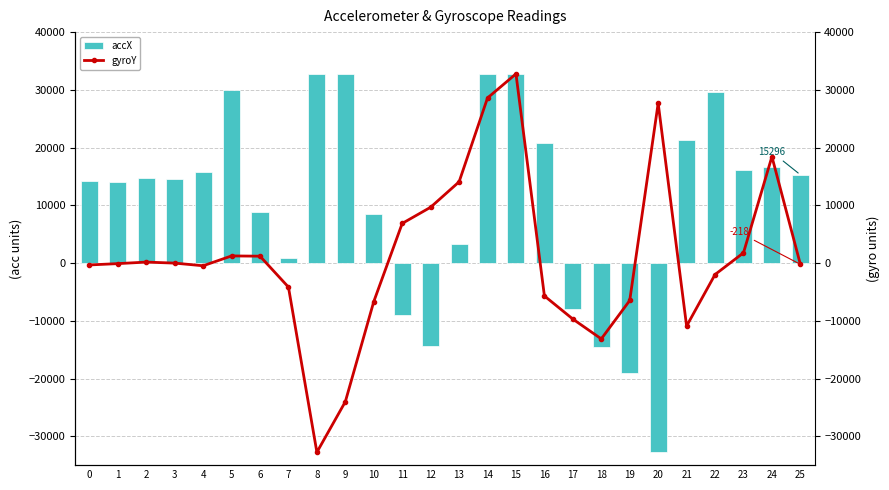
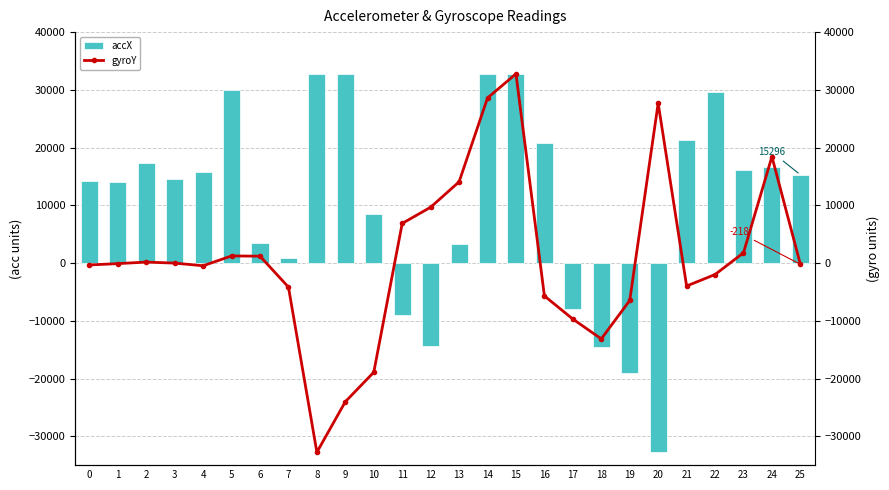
  {
    "accX": {
      "0": 14000,
      "1": 14000,
-     "2": 15000,
+     "2": 17000,
      "3": 14000,
      "4": 16000,
      "5": 30000,
-     "6": 9000,
+     "6": 4000,
      "7": 1000,
      "8": 33000,
      "9": 33000,
      "10": 8000,
      "11": -9000,
      "12": -14000,
      "13": 3000,
      "14": 33000,
      "15": 33000,
      "16": 21000,
      "17": -8000,
      "18": -14000,
      "19": -19000,
      "20": -33000,
      "21": 21000,
      "22": 30000,
      "23": 16000
    },
    "gyroY": {
      "0": 0,
      "1": 0,
      "2": 0,
      "3": 0,
      "4": 0,
      "5": 1000,
      "6": 1000,
      "7": -4000,
      "8": -33000,
      "9": -24000,
-     "10": -7000,
+     "10": -19000,
      "11": 7000,
      "12": 10000,
      "13": 14000,
      "14": 29000,
      "15": 33000,
      "16": -6000,
      "17": -10000,
      "18": -13000,
      "19": -6000,
      "20": 28000,
-     "21": -11000,
+     "21": -4000,
      "22": -2000,
      "23": 2000,
      "25": 0
    }
  }
